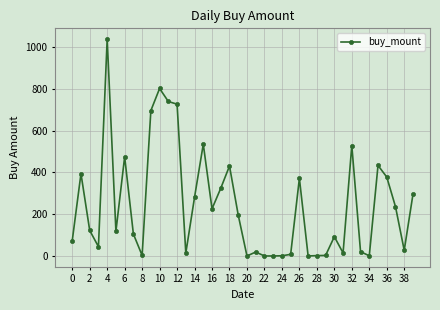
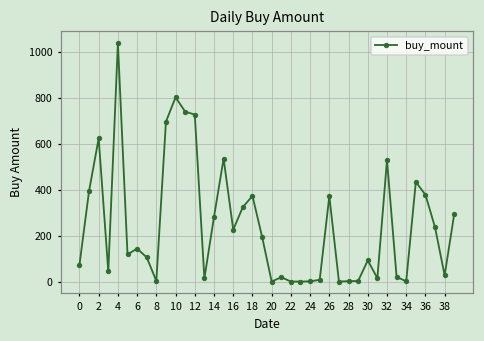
  {
    "0": 70,
-   "2": 120,
+   "2": 620,
    "4": 1040,
-   "6": 480,
+   "6": 140,
    "8": 0,
    "10": 800,
    "12": 730,
    "14": 280,
    "16": 230,
-   "18": 430,
+   "18": 370,
    "20": 0,
    "22": 0,
    "24": 0,
    "26": 370,
    "28": 0,
    "30": 90,
    "32": 530,
    "34": 0,
    "36": 380,
    "38": 30
  }
